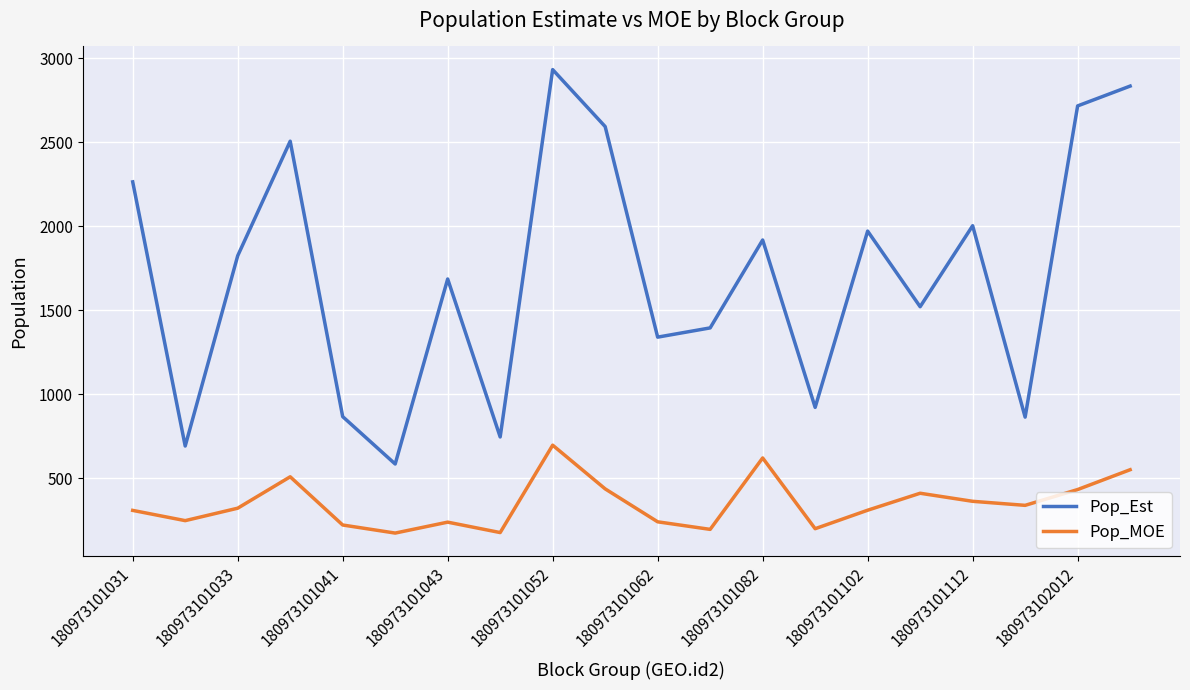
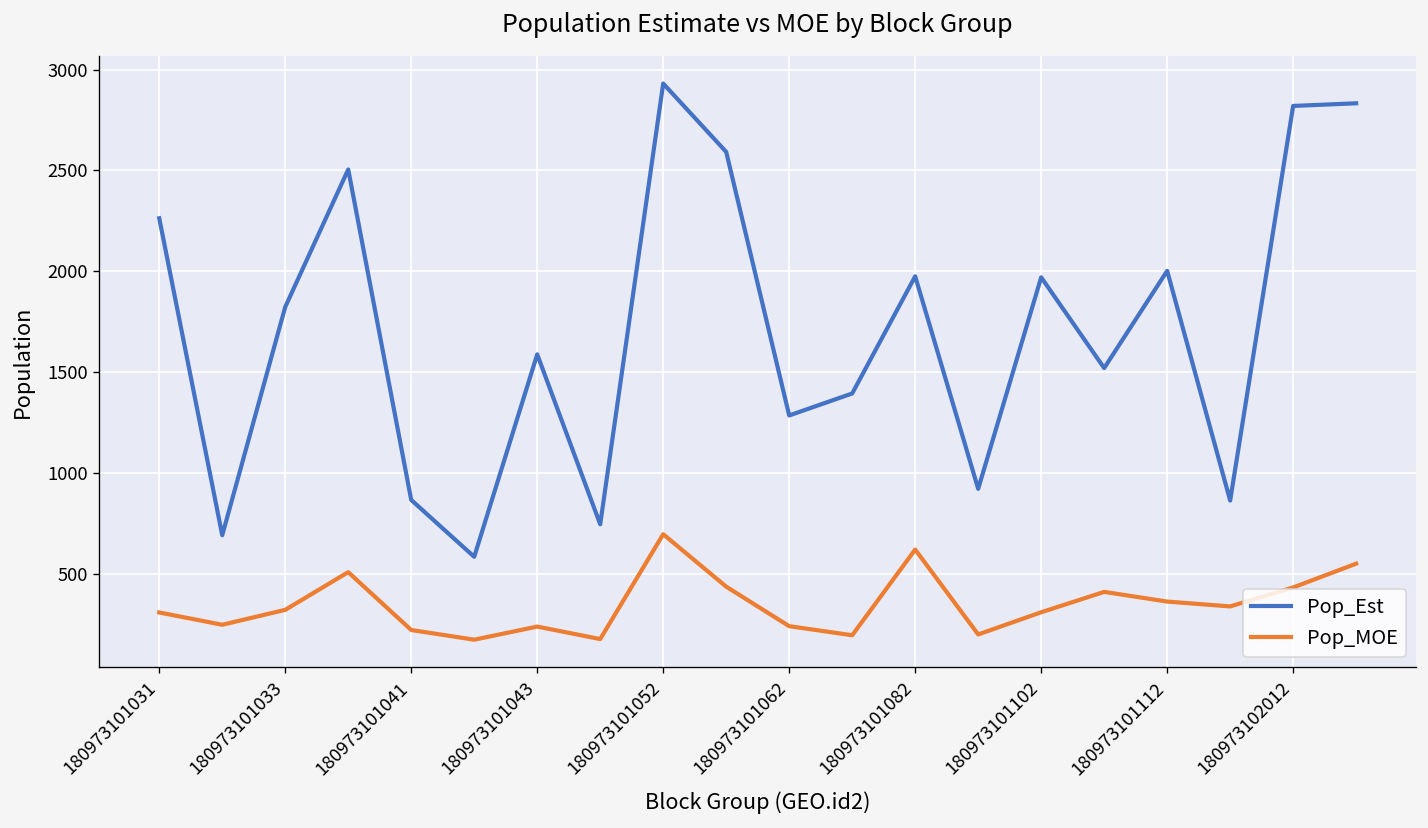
  {
    "Pop_Est": {
      "180973101031": 2260,
      "180973101033": 1820,
      "180973101041": 870,
-     "180973101043": 1690,
+     "180973101043": 1590,
      "180973101052": 2930,
-     "180973101062": 1340,
-     "180973101082": 1920,
+     "180973101062": 1290,
+     "180973101082": 1980,
      "180973101102": 1970,
      "180973101112": 2000,
-     "180973102012": 2720
+     "180973102012": 2820
    },
    "Pop_MOE": {
      "180973101031": 310,
      "180973101033": 320,
      "180973101041": 220,
      "180973101043": 240,
      "180973101052": 700,
      "180973101062": 240,
      "180973101082": 620,
      "180973101102": 310,
      "180973101112": 360,
      "180973102012": 430
    }
  }
